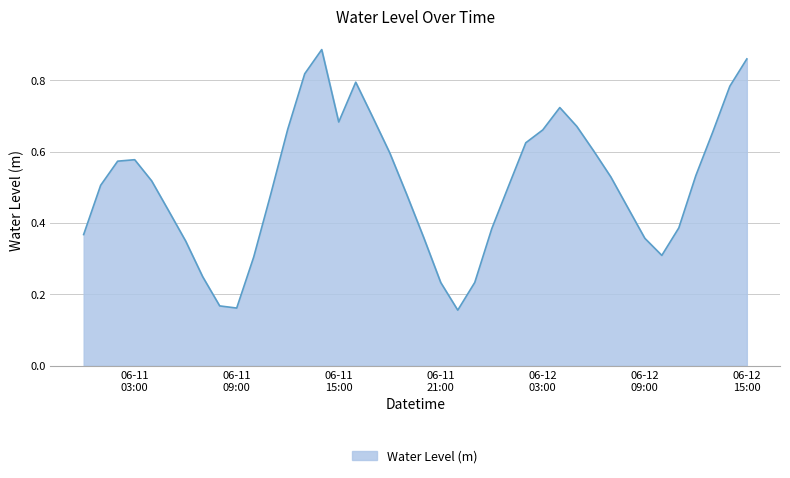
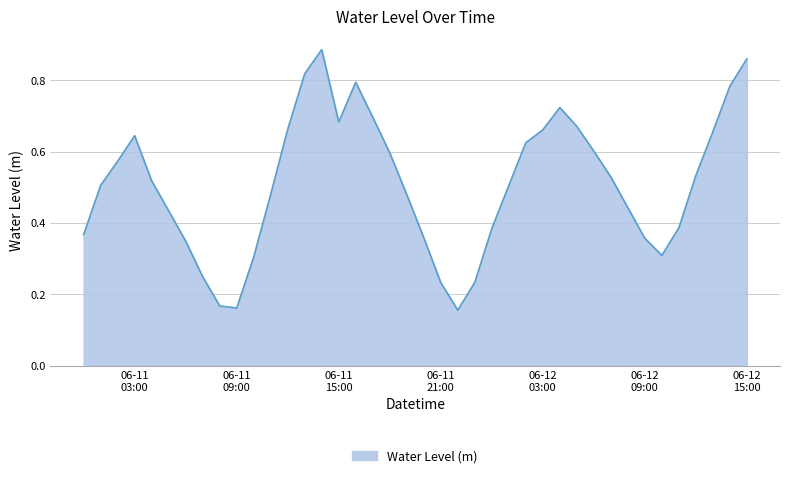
  {
-   "06-11 03:00": 0.58,
+   "06-11 03:00": 0.64,
    "06-11 09:00": 0.16,
    "06-11 15:00": 0.68,
    "06-11 21:00": 0.23,
    "06-12 03:00": 0.66,
    "06-12 09:00": 0.36,
    "06-12 15:00": 0.86
  }
